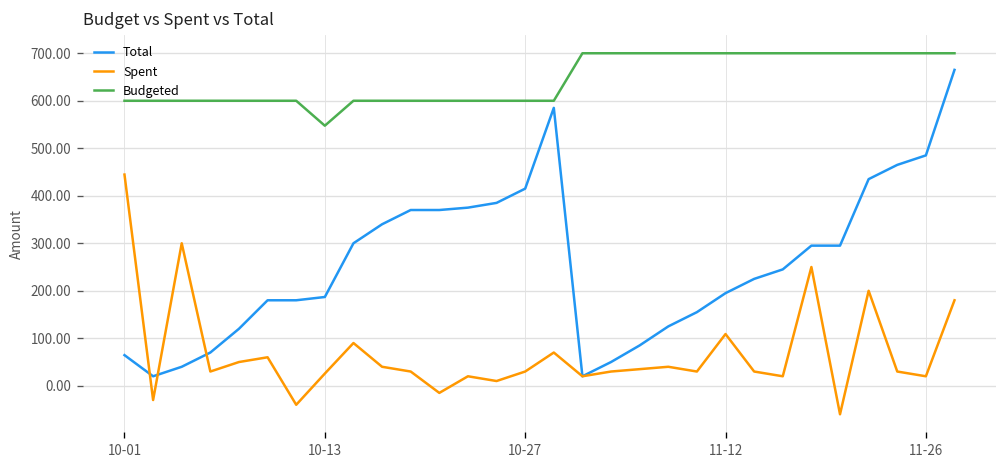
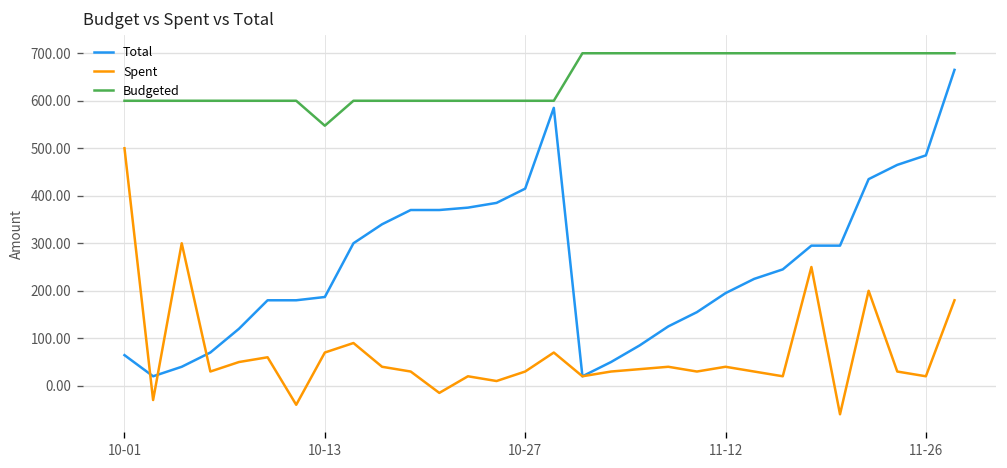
  {
    "Total": {
      "10-01": 60,
      "10-13": 190,
      "10-27": 420,
      "11-12": 200,
      "11-26": 490
    },
    "Spent": {
-     "10-01": 440,
-     "10-13": 30,
+     "10-01": 500,
+     "10-13": 70,
      "10-27": 30,
-     "11-12": 110,
+     "11-12": 40,
      "11-26": 20
    },
    "Budgeted": {
      "10-01": 600,
      "10-13": 550,
      "10-27": 600,
      "11-12": 700,
      "11-26": 700
    }
  }
